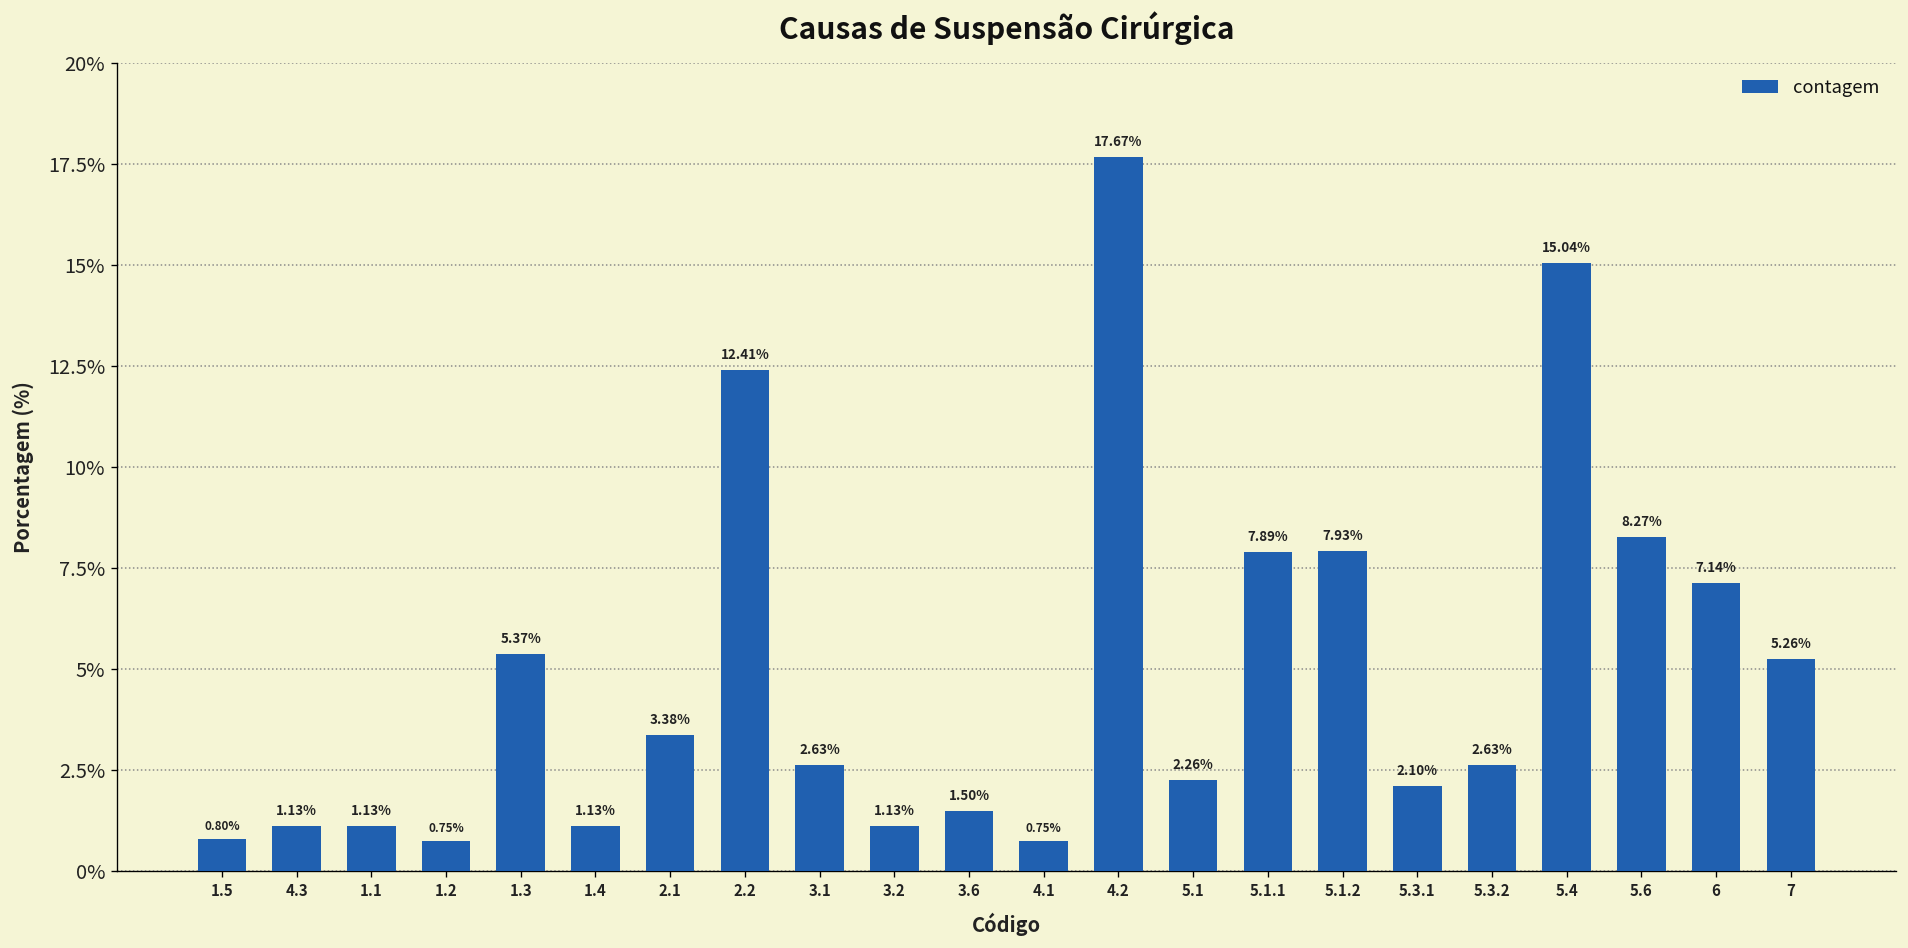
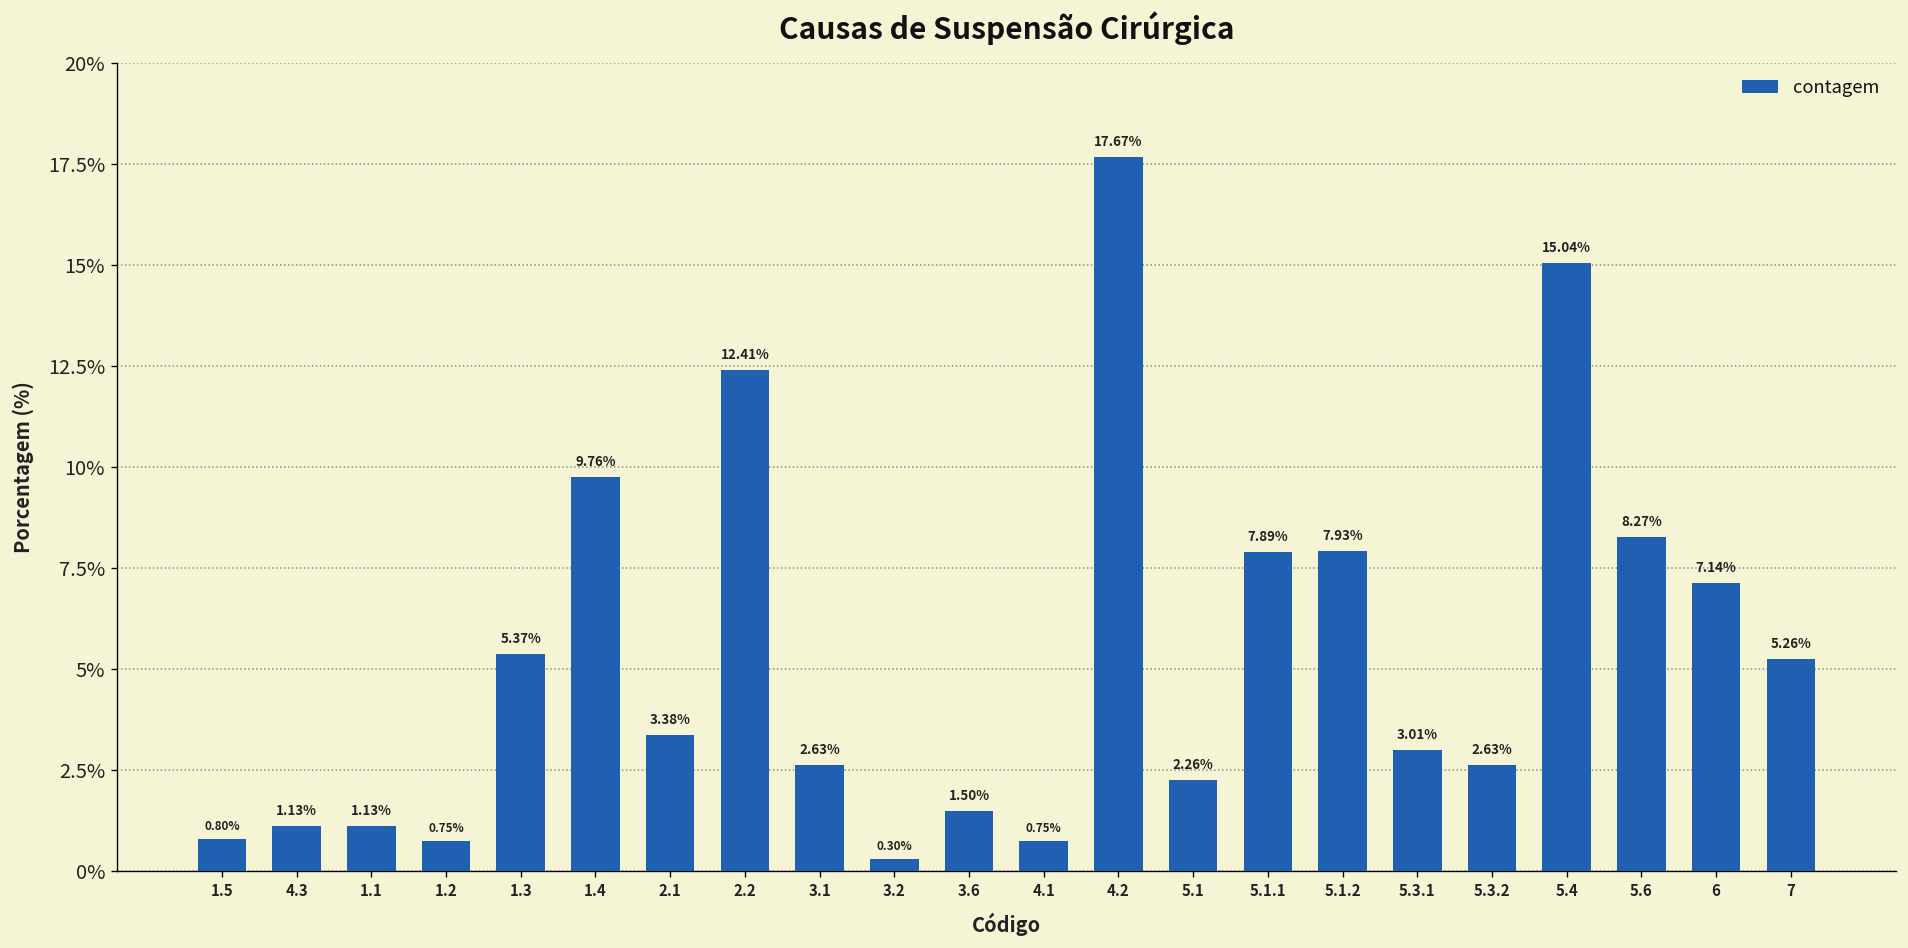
  {
    "1.5": "0.80%",
    "4.3": "1.13%",
    "1.1": "1.13%",
    "1.2": "0.75%",
    "1.3": "5.37%",
-   "1.4": "1.13%",
+   "1.4": "9.76%",
    "2.1": "3.38%",
    "2.2": "12.41%",
    "3.1": "2.63%",
-   "3.2": "1.13%",
+   "3.2": "0.30%",
    "3.6": "1.50%",
    "4.1": "0.75%",
    "4.2": "17.67%",
    "5.1": "2.26%",
    "5.1.1": "7.89%",
    "5.1.2": "7.93%",
-   "5.3.1": "2.10%",
+   "5.3.1": "3.01%",
    "5.3.2": "2.63%",
    "5.4": "15.04%",
    "5.6": "8.27%",
    "6": "7.14%",
    "7": "5.26%"
  }
